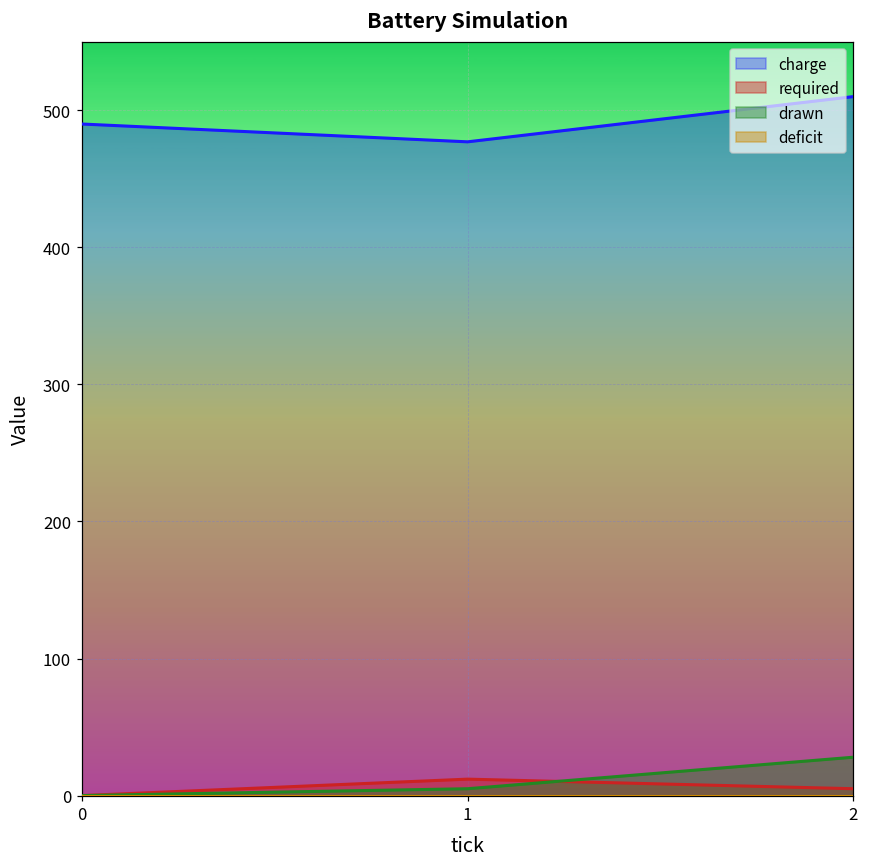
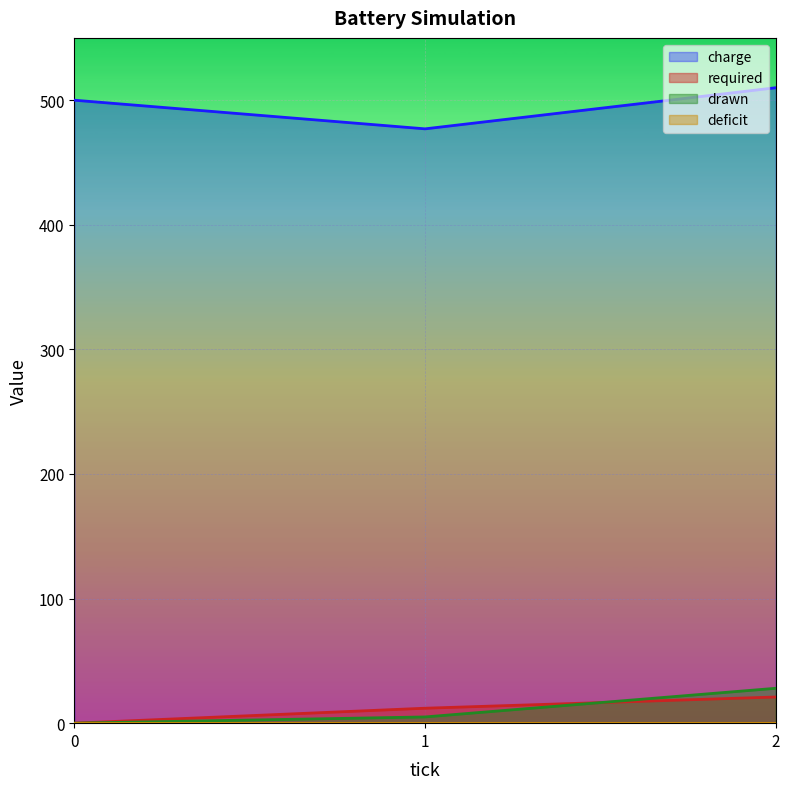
  {
    "charge": {
-     "0": 490,
+     "0": 500,
      "1": 477,
      "2": 510
    },
    "required": {
      "1": 12,
-     "2": 5
+     "2": 21
    },
    "drawn": {
      "1": 5,
      "2": 28
    },
    "deficit": {
      "1": 0,
      "2": 0
    }
  }
